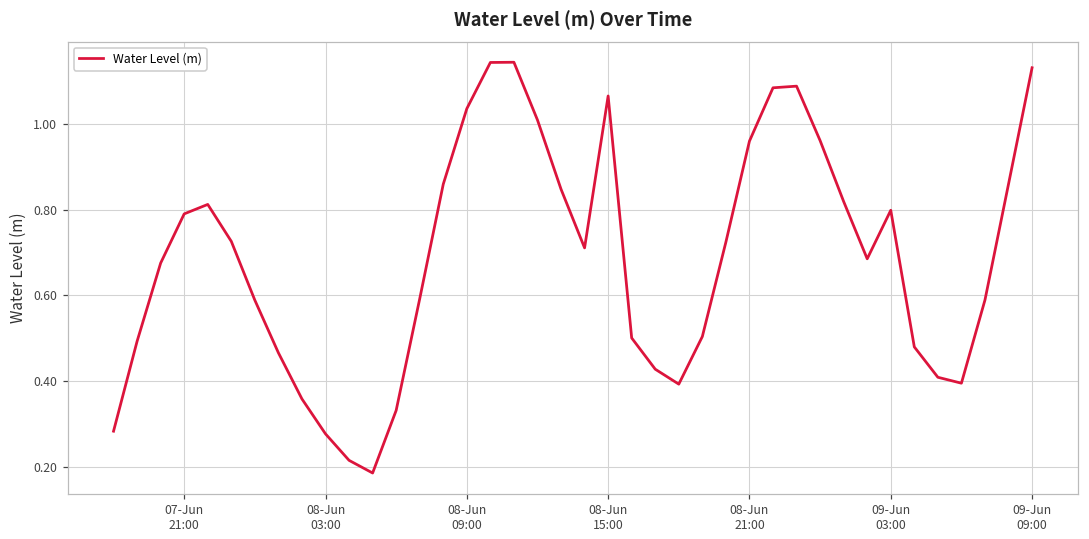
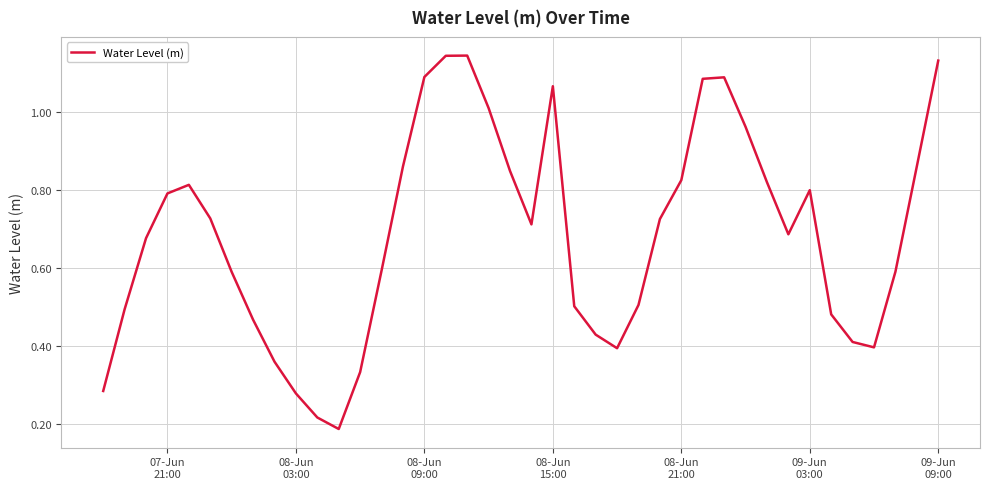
  {
    "07-Jun 21:00": 0.79,
    "08-Jun 03:00": 0.28,
-   "08-Jun 09:00": 1.04,
+   "08-Jun 09:00": 1.09,
    "08-Jun 15:00": 1.07,
-   "08-Jun 21:00": 0.96,
+   "08-Jun 21:00": 0.82,
    "09-Jun 03:00": 0.80,
    "09-Jun 09:00": 1.13
  }
